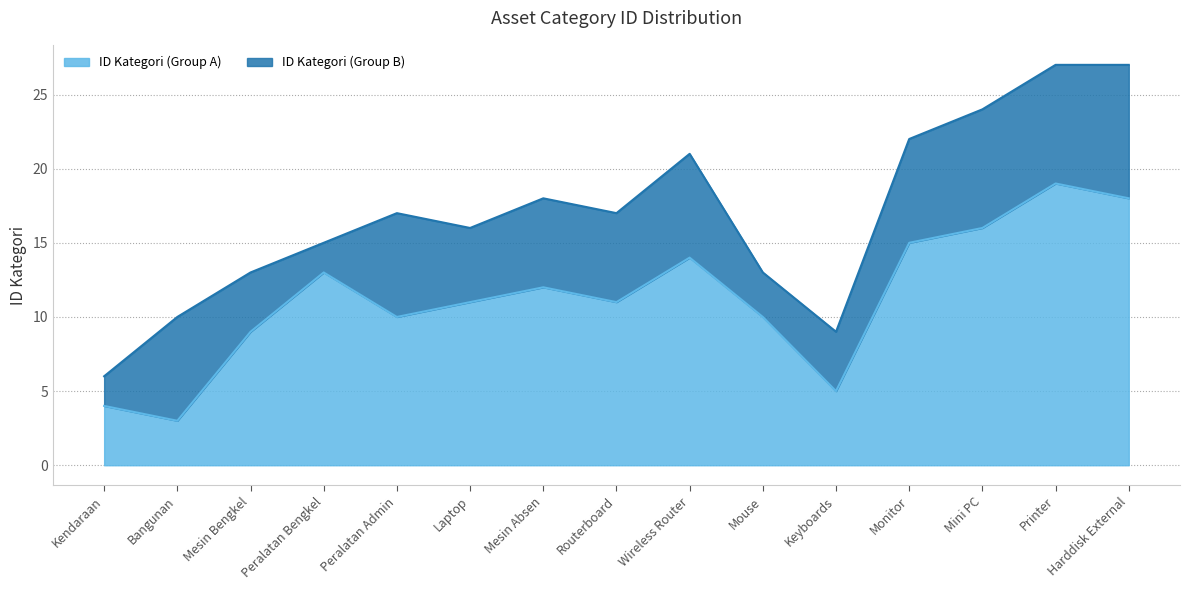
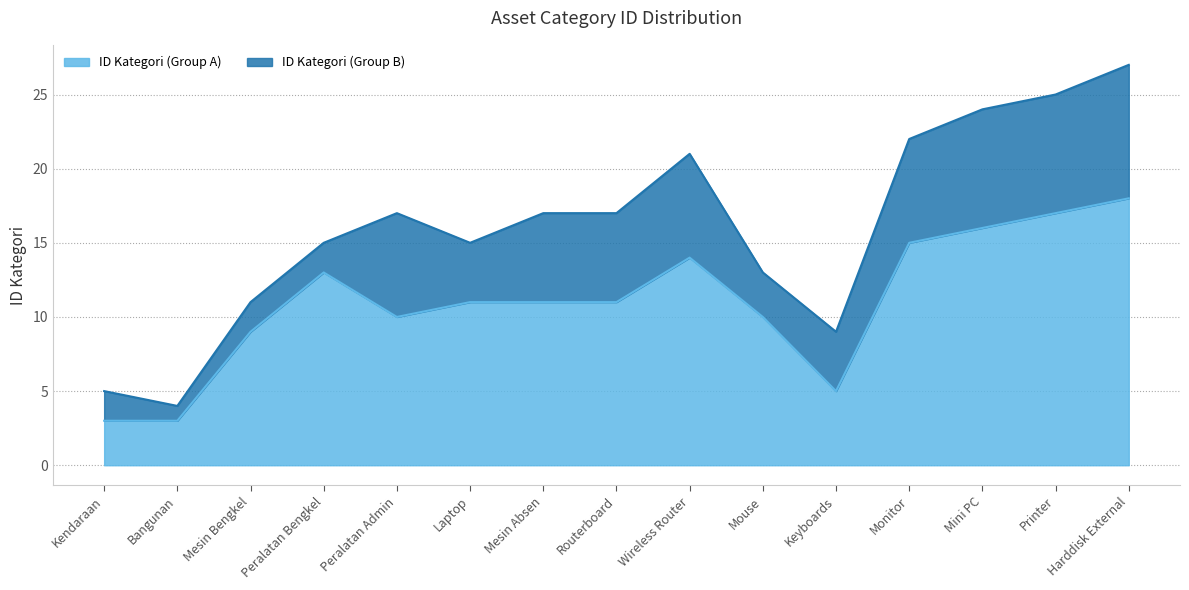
  {
    "ID Kategori (Group A)": {
-     "Kendaraan": 4,
+     "Kendaraan": 3,
      "Bangunan": 3,
      "Mesin Bengkel": 9,
      "Peralatan Bengkel": 13,
      "Peralatan Admin": 10,
      "Laptop": 11,
-     "Mesin Absen": 12,
+     "Mesin Absen": 11,
      "Routerboard": 11,
      "Wireless Router": 14,
      "Mouse": 10,
      "Keyboards": 5,
      "Monitor": 15,
      "Mini PC": 16,
-     "Printer": 19,
+     "Printer": 17,
      "Harddisk External": 18
    },
    "ID Kategori (Group B)": {
      "Kendaraan": 2,
-     "Bangunan": 7,
-     "Mesin Bengkel": 4,
+     "Bangunan": 1,
+     "Mesin Bengkel": 2,
      "Peralatan Bengkel": 2,
      "Peralatan Admin": 7,
-     "Laptop": 5,
+     "Laptop": 4,
      "Mesin Absen": 6,
      "Routerboard": 6,
      "Wireless Router": 7,
      "Mouse": 3,
      "Keyboards": 4,
      "Monitor": 7,
      "Mini PC": 8,
      "Printer": 8,
      "Harddisk External": 9
    }
  }
